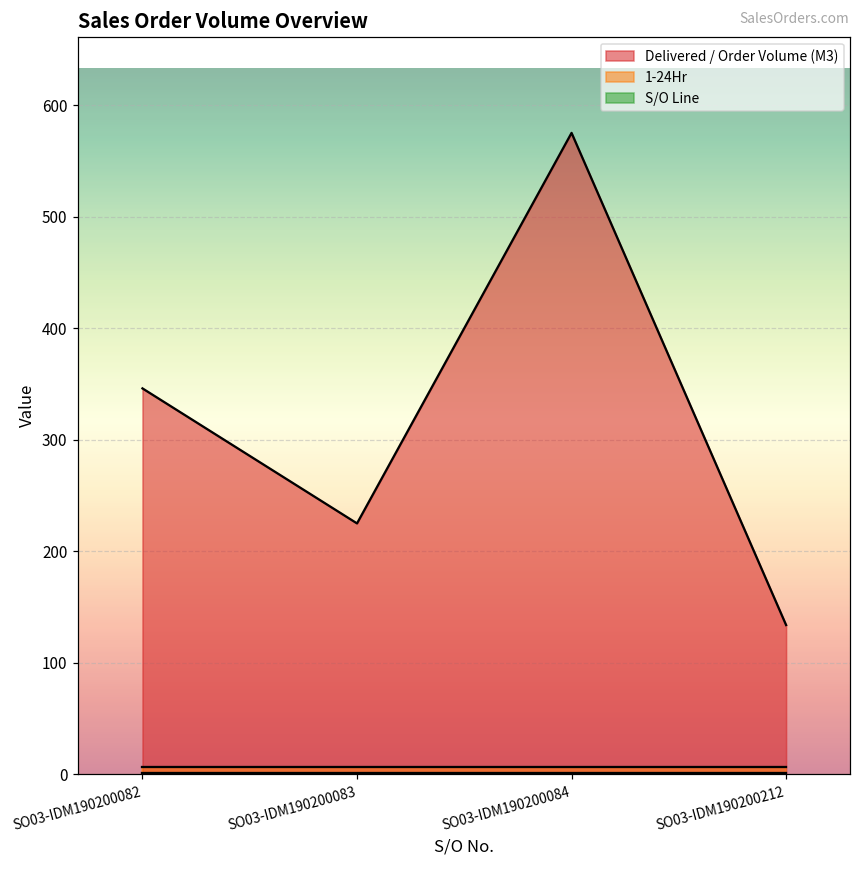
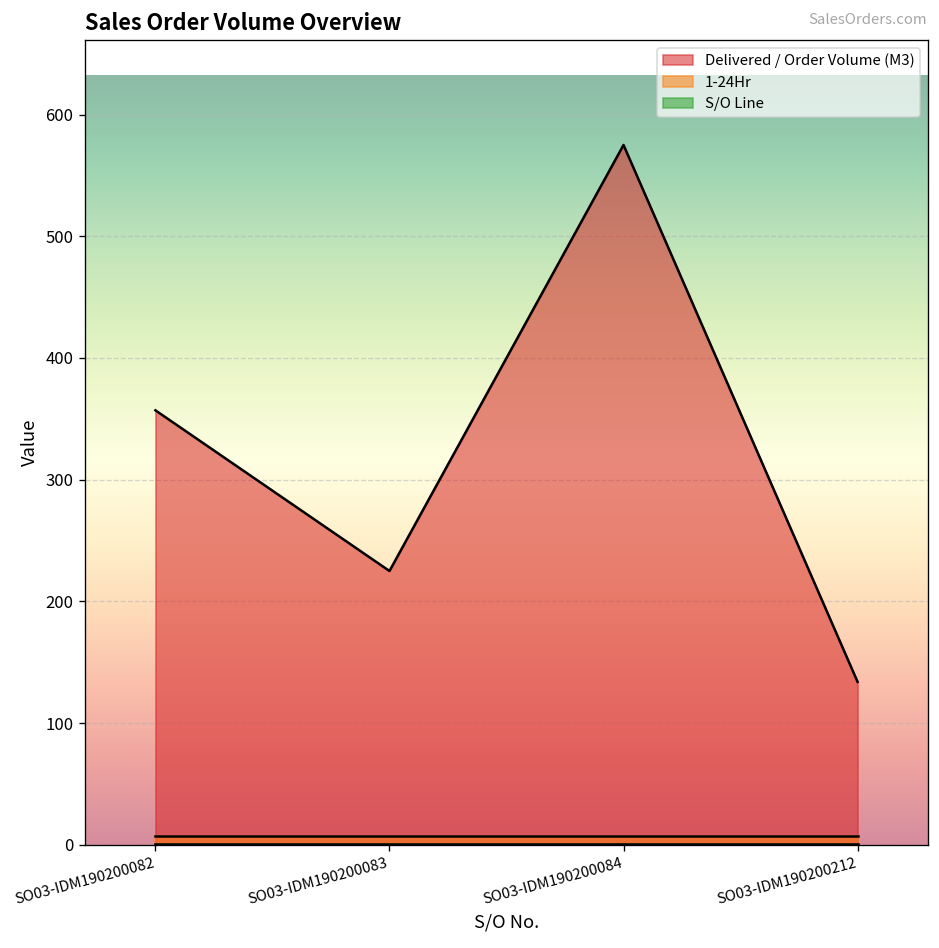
  {
    "Delivered / Order Volume (M3)": {
-     "SO03-IDM190200082": 346,
+     "SO03-IDM190200082": 357,
      "SO03-IDM190200083": 225,
      "SO03-IDM190200084": 575,
      "SO03-IDM190200212": 134
    },
    "1-24Hr": {
      "SO03-IDM190200082": 7,
      "SO03-IDM190200083": 7,
      "SO03-IDM190200084": 7,
      "SO03-IDM190200212": 7
    },
    "S/O Line": {
      "SO03-IDM190200082": 1,
      "SO03-IDM190200083": 1,
      "SO03-IDM190200084": 1,
      "SO03-IDM190200212": 1
    }
  }
